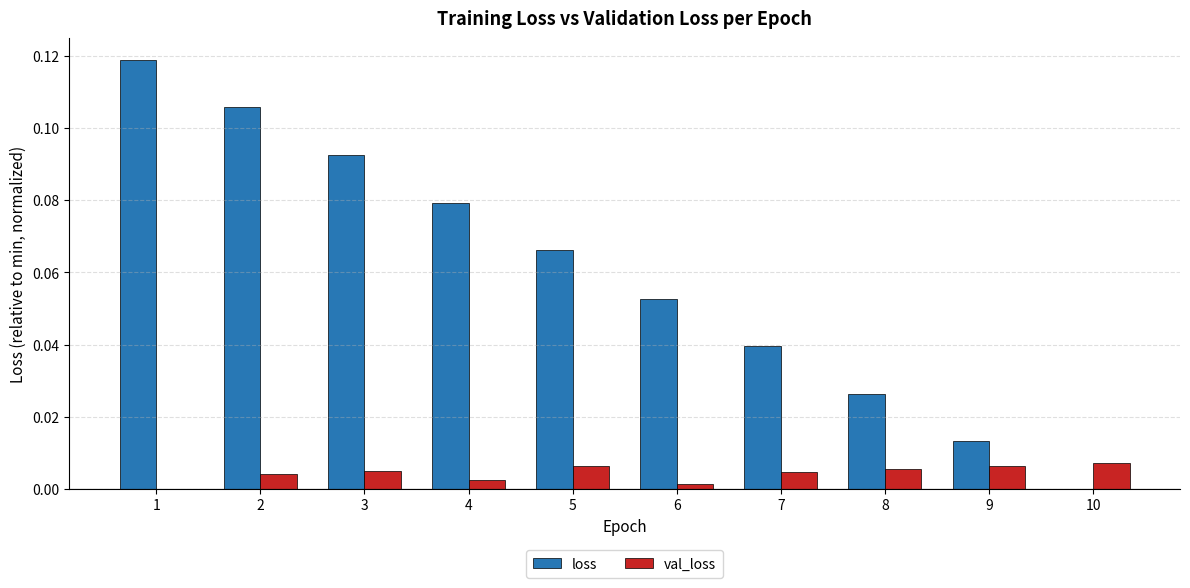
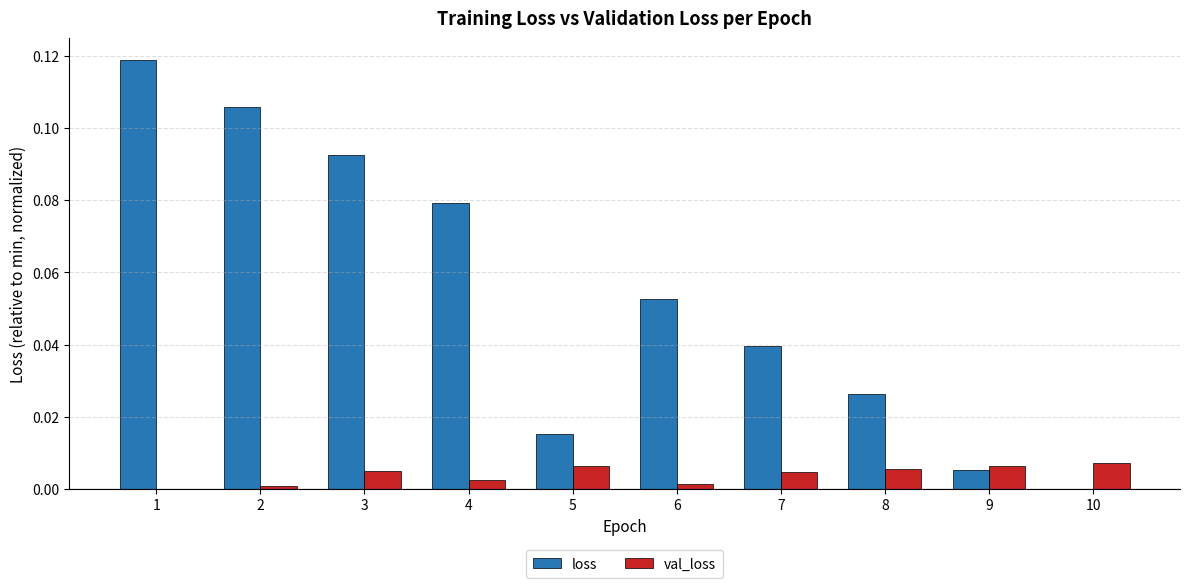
  {
    "loss": {
      "1": 0.119,
      "2": 0.106,
      "3": 0.092,
      "4": 0.079,
-     "5": 0.066,
+     "5": 0.015,
      "6": 0.053,
      "7": 0.040,
      "8": 0.026,
-     "9": 0.013,
+     "9": 0.005,
      "10": 0.000
    },
    "val_loss": {
      "1": 0.000,
-     "2": 0.004,
+     "2": 0.001,
      "3": 0.005,
      "4": 0.002,
      "5": 0.006,
      "6": 0.001,
      "7": 0.005,
      "8": 0.006,
      "9": 0.006,
      "10": 0.007
    }
  }
